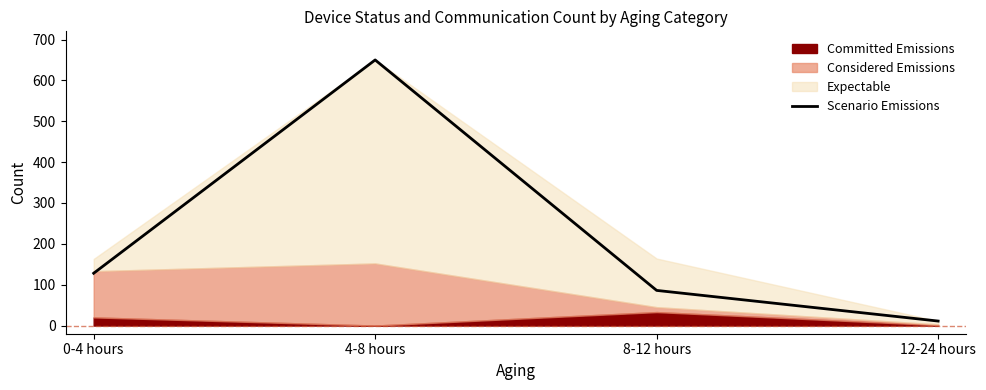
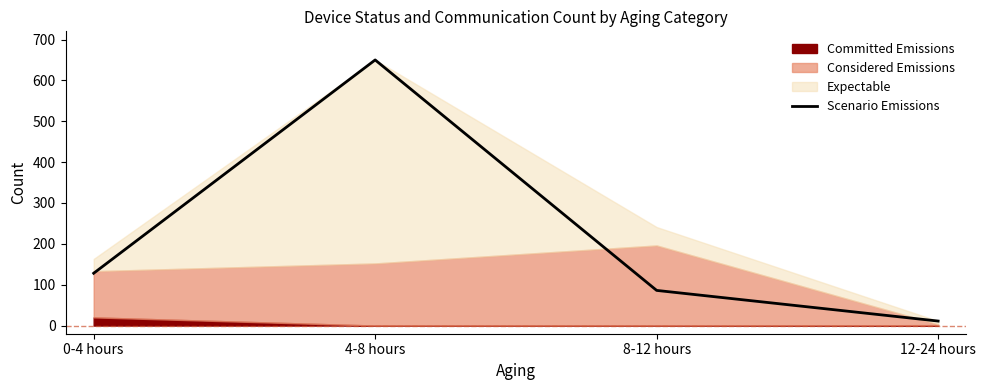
  {
    "Committed Emissions": {
      "0-4 hours": 20,
      "4-8 hours": 0,
-     "8-12 hours": 30
+     "8-12 hours": 0
    },
    "Scenario Emissions": {
      "8-12 hours": 90
    },
    "Considered Emissions": {
      "4-8 hours": 150,
-     "8-12 hours": 10
+     "8-12 hours": 200
    },
    "Expectable": {
      "0-4 hours": 30,
-     "8-12 hours": 120
+     "8-12 hours": 50
    }
  }
